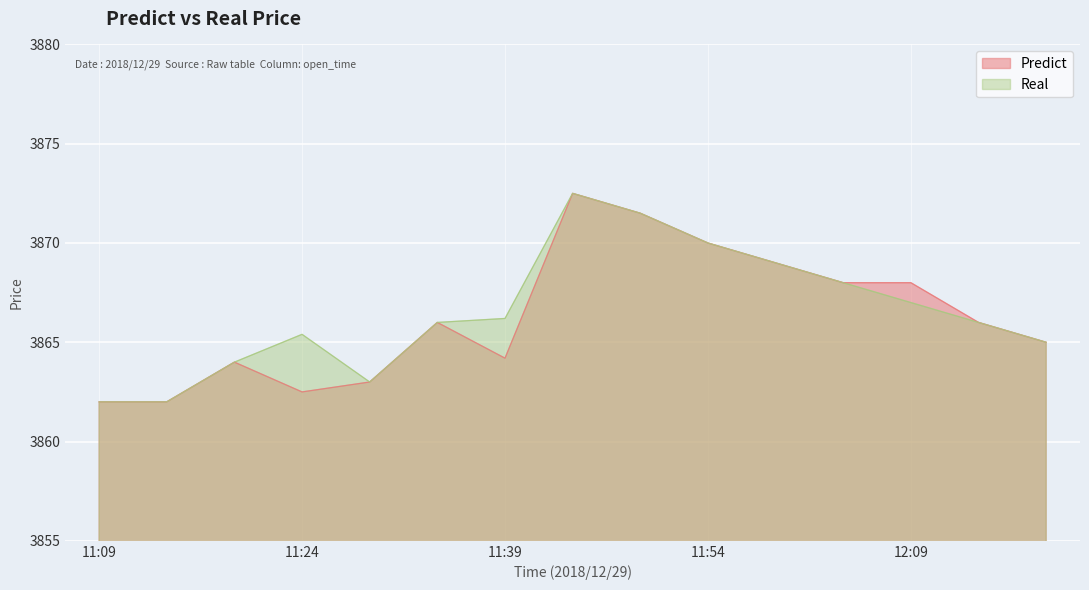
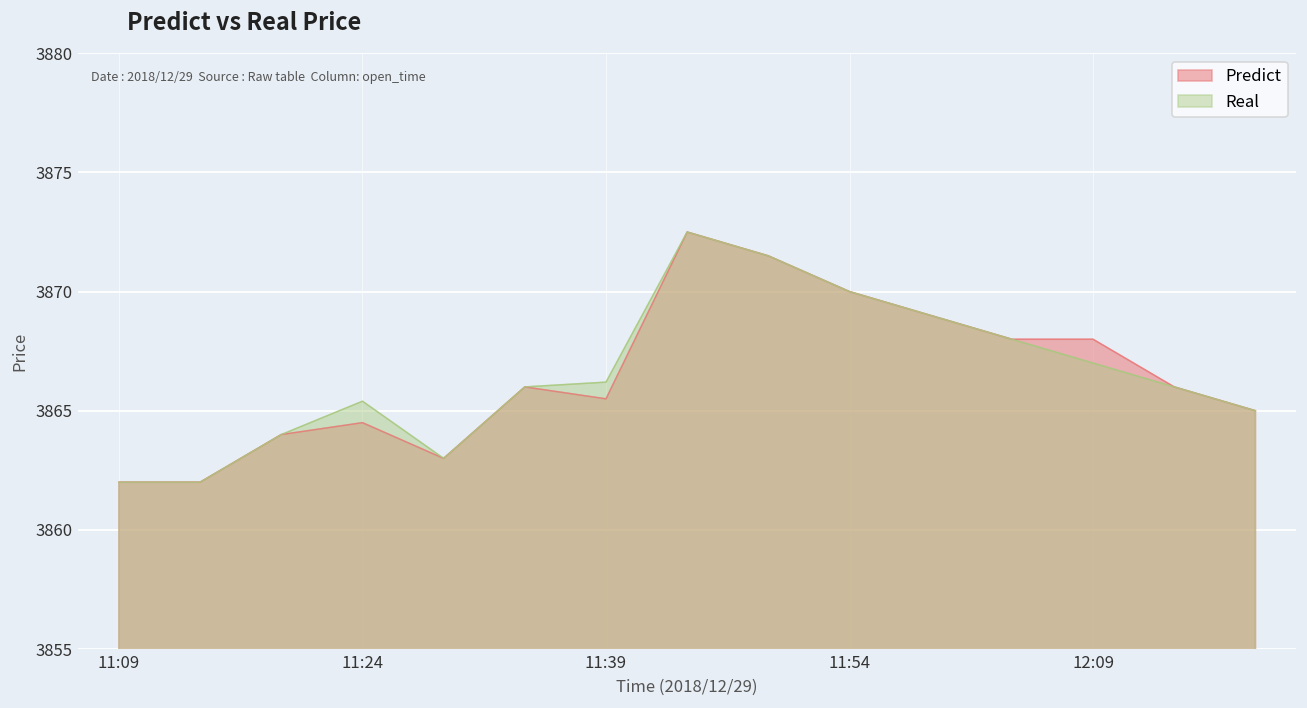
  {
    "Predict": {
-     "11:24": 3862.5,
-     "11:39": 3864.2,
+     "11:24": 3864.5,
+     "11:39": 3865.5,
      "12:09": 3868.0
    },
    "Real": {
      "11:24": 3865.4,
      "11:39": 3866.2,
      "12:09": 3867.0
    }
  }
